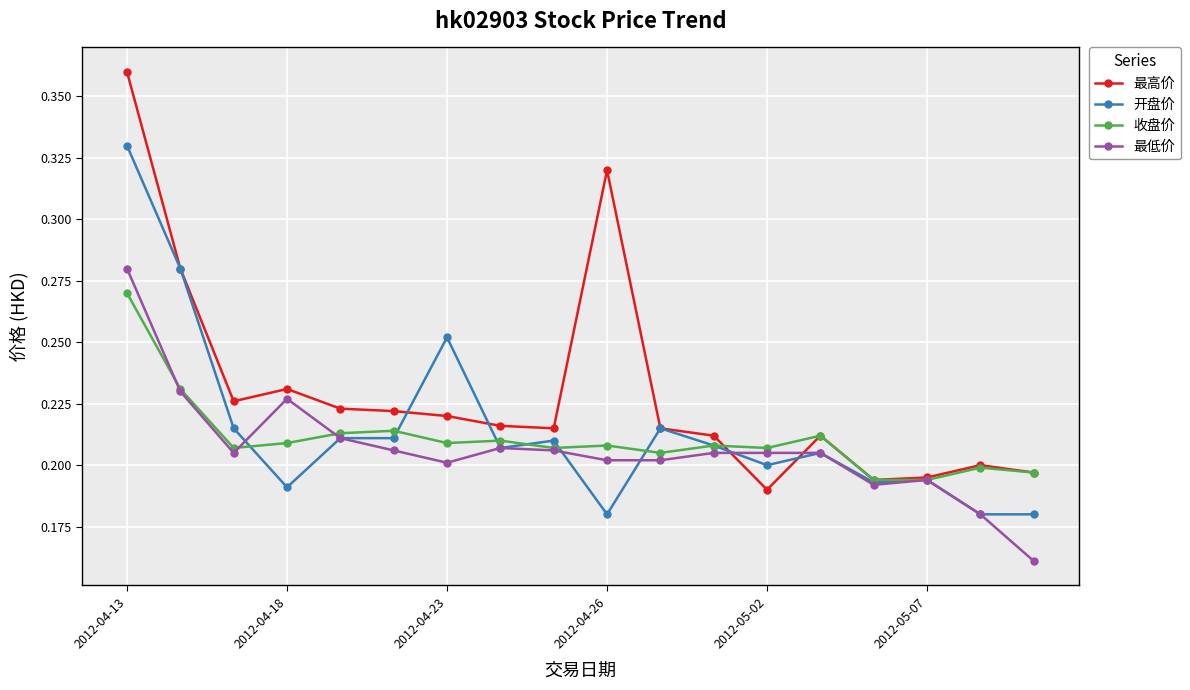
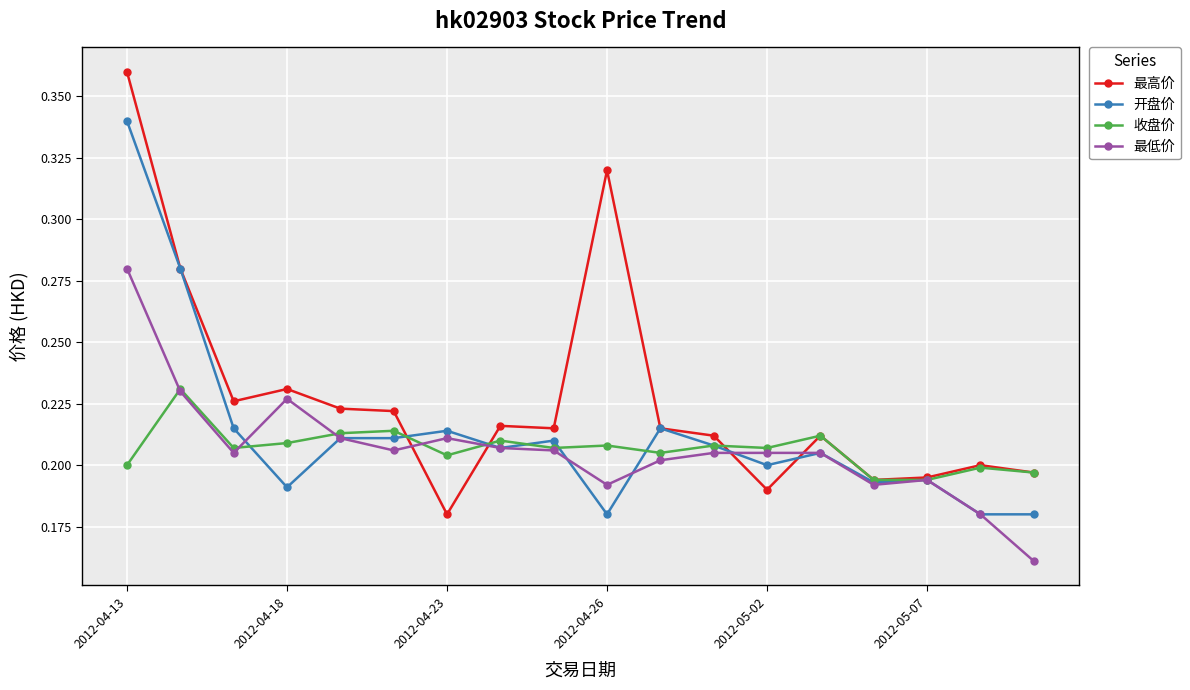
  {
    "最高价": {
      "2012-04-13": 0.36,
      "2012-04-18": 0.23,
-     "2012-04-23": 0.22,
+     "2012-04-23": 0.18,
      "2012-04-26": 0.32,
      "2012-05-02": 0.19
    },
    "开盘价": {
-     "2012-04-13": 0.33,
+     "2012-04-13": 0.34,
      "2012-04-18": 0.191,
-     "2012-04-23": 0.252,
+     "2012-04-23": 0.214,
      "2012-04-26": 0.180,
      "2012-05-02": 0.200
    },
    "收盘价": {
-     "2012-04-13": 0.27,
+     "2012-04-13": 0.20,
      "2012-04-18": 0.209,
-     "2012-04-23": 0.209,
+     "2012-04-23": 0.204,
      "2012-04-26": 0.208,
      "2012-05-02": 0.207
    },
    "最低价": {
      "2012-04-13": 0.280,
      "2012-04-18": 0.227,
-     "2012-04-23": 0.201,
-     "2012-04-26": 0.202,
+     "2012-04-23": 0.211,
+     "2012-04-26": 0.192,
      "2012-05-02": 0.205
    }
  }
